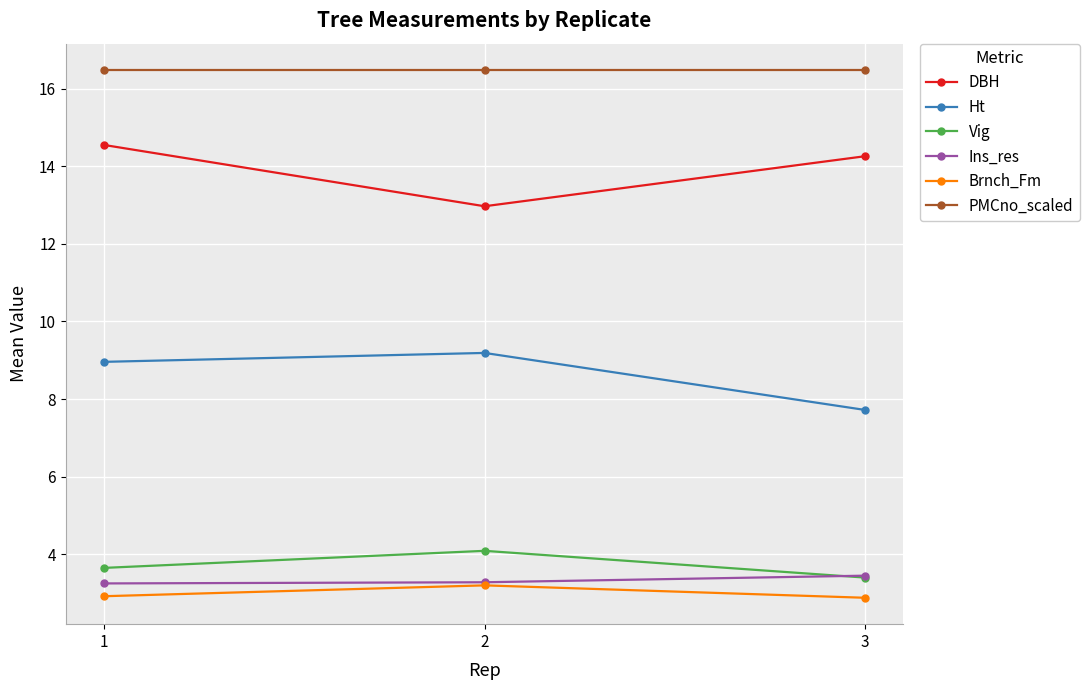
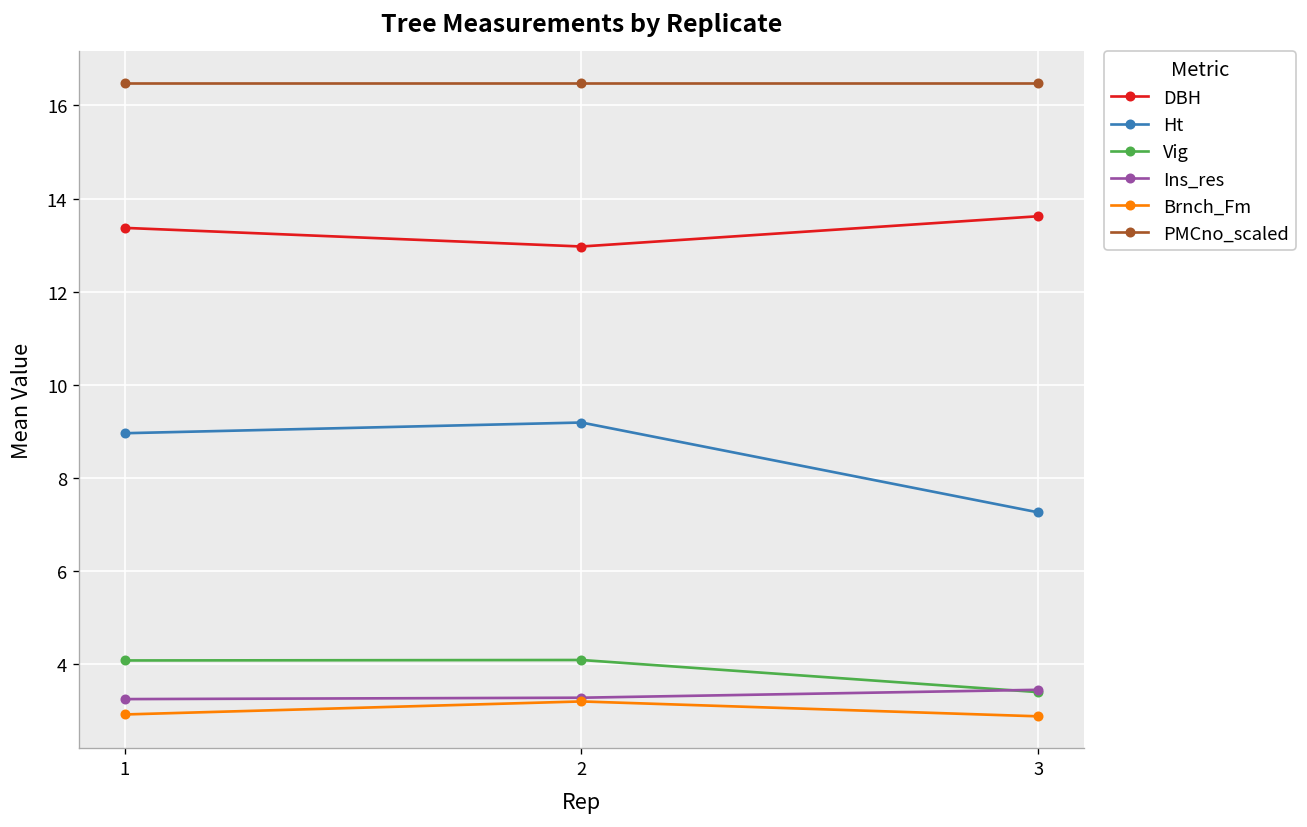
  {
    "DBH": {
-     "1": 14.6,
+     "1": 13.4,
      "2": 13.0,
-     "3": 14.3
+     "3": 13.6
    },
    "Ht": {
      "1": 9.0,
      "2": 9.2,
-     "3": 7.7
+     "3": 7.3
    },
    "Vig": {
-     "1": 3.7,
+     "1": 4.1,
      "2": 4.1
    },
    "Ins_res": {
      "1": 3.3,
      "2": 3.3
    },
    "Brnch_Fm": {
      "1": 2.9,
      "2": 3.2,
      "3": 2.9
    },
    "PMCno_scaled": {
      "1": 16.5,
      "2": 16.5,
      "3": 16.5
    }
  }
